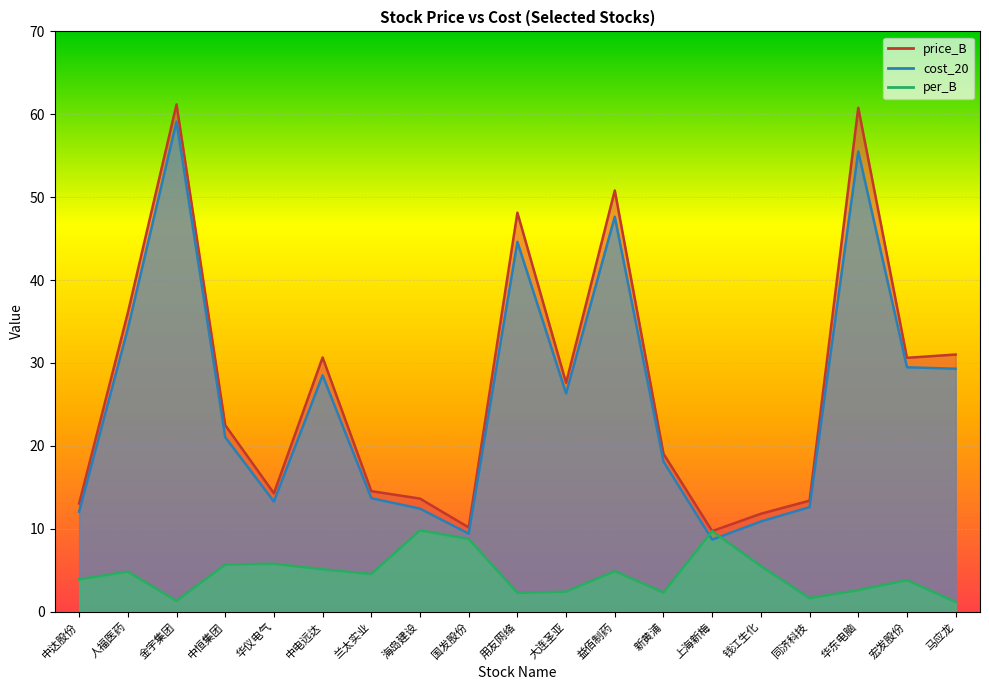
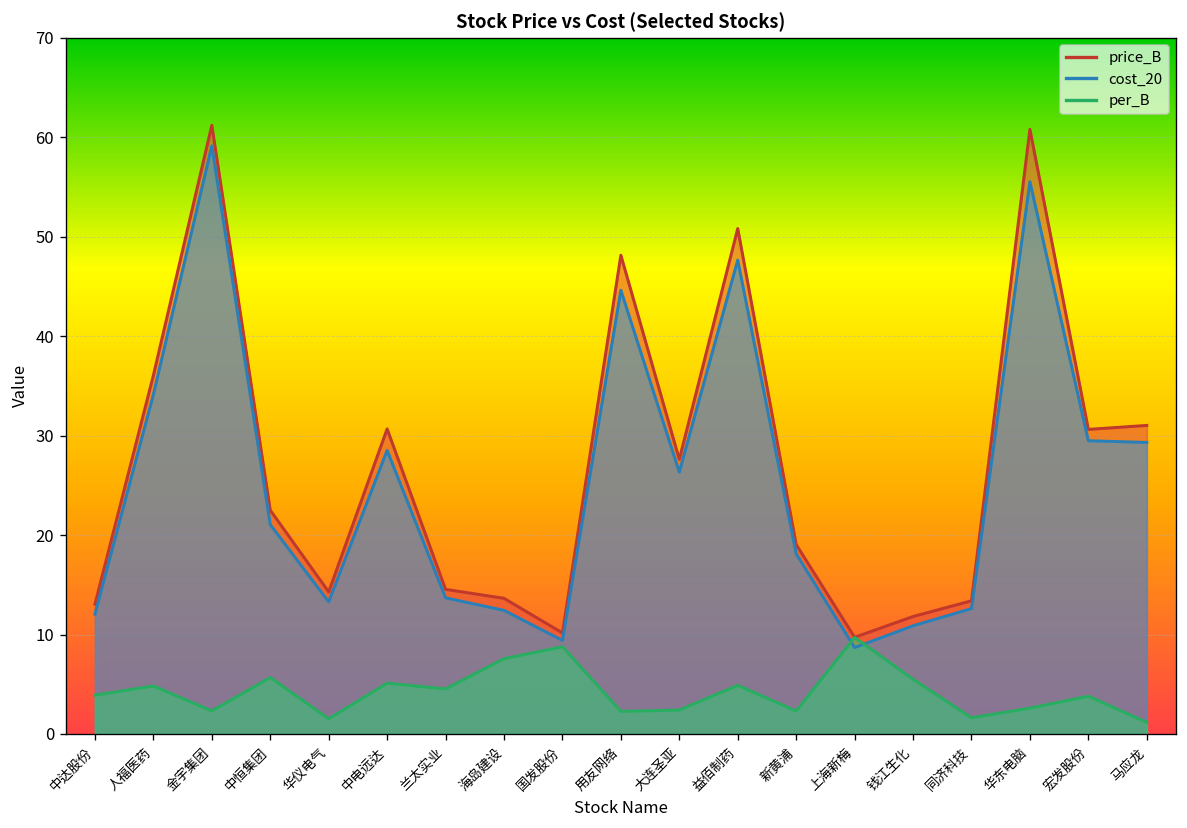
  {
    "per_B": {
      "中达股份": 4,
      "人福医药": 5,
-     "金宇集团": 1,
+     "金宇集团": 2,
      "中恒集团": 6,
-     "华仪电气": 6,
+     "华仪电气": 2,
      "中电远达": 5,
      "兰太实业": 5,
-     "海岛建设": 10,
+     "海岛建设": 8,
      "国发股份": 9,
      "用友网络": 2,
      "大连圣亚": 2,
      "益佰制药": 5,
      "新黄浦": 2,
      "钱江生化": 6,
      "同济科技": 2,
      "华东电脑": 3,
      "宏发股份": 4,
      "马应龙": 1
    }
  }
